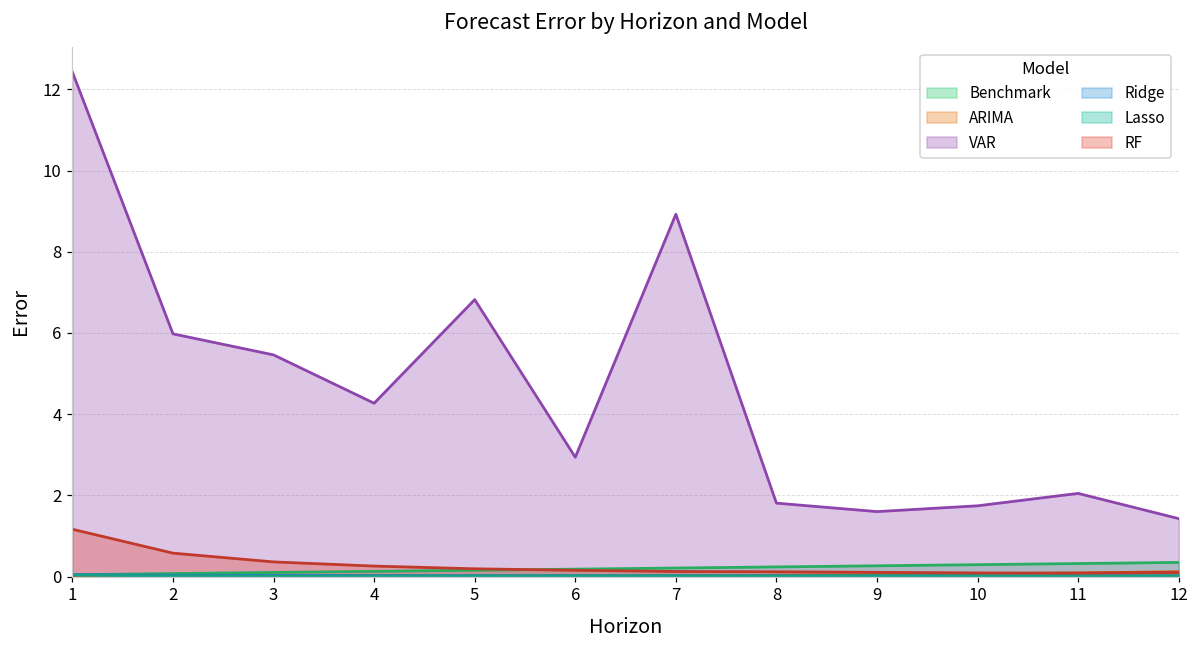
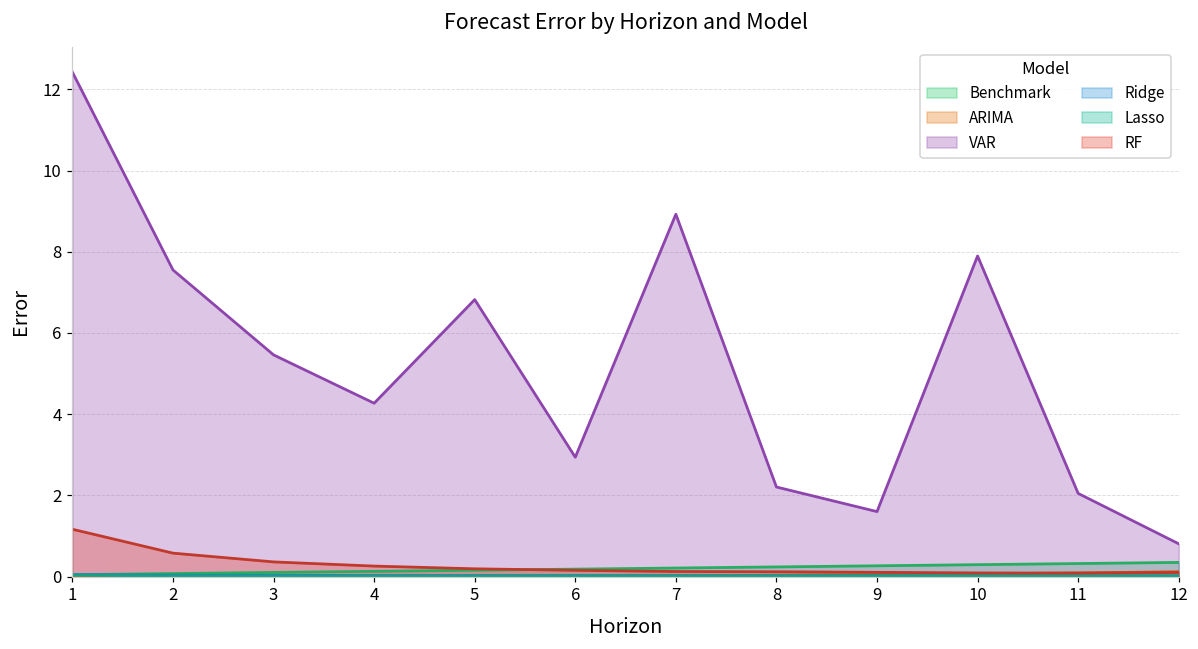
  {
    "VAR": {
      "1": 12.4,
-     "2": 6.0,
+     "2": 7.6,
      "3": 5.5,
      "4": 4.3,
      "5": 6.8,
      "6": 2.9,
      "7": 8.9,
-     "8": 1.8,
+     "8": 2.2,
      "9": 1.6,
-     "10": 1.7,
+     "10": 7.9,
      "11": 2.0,
-     "12": 1.4
+     "12": 0.8
    }
  }
